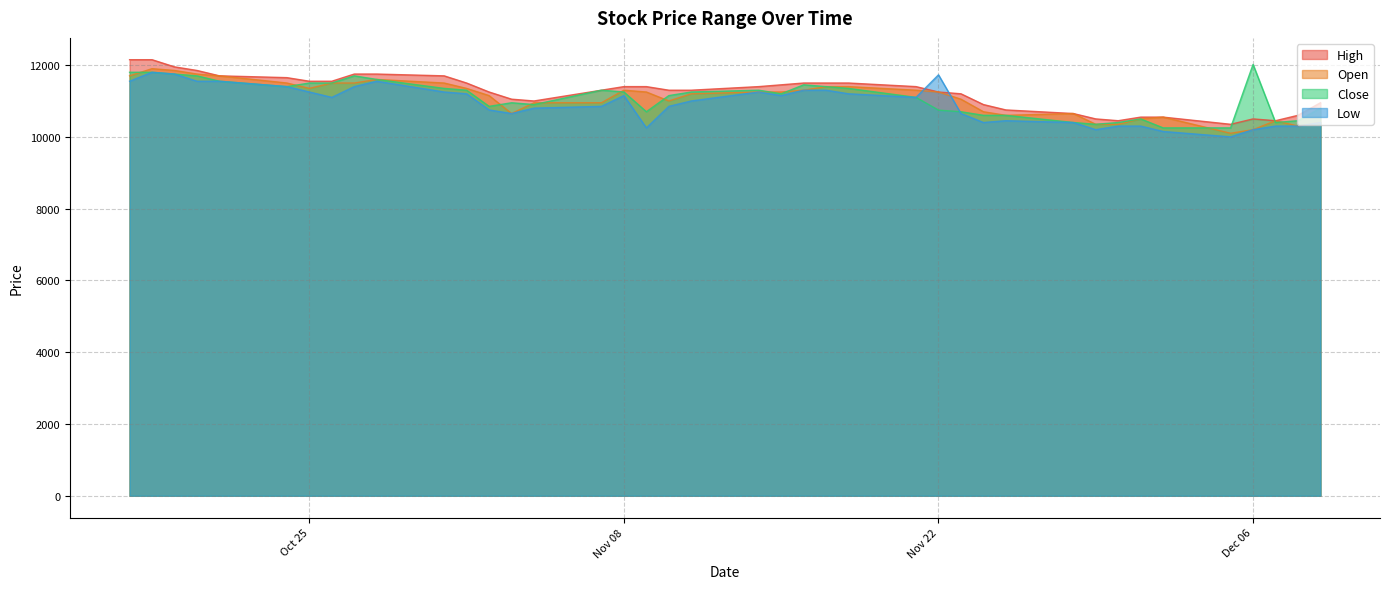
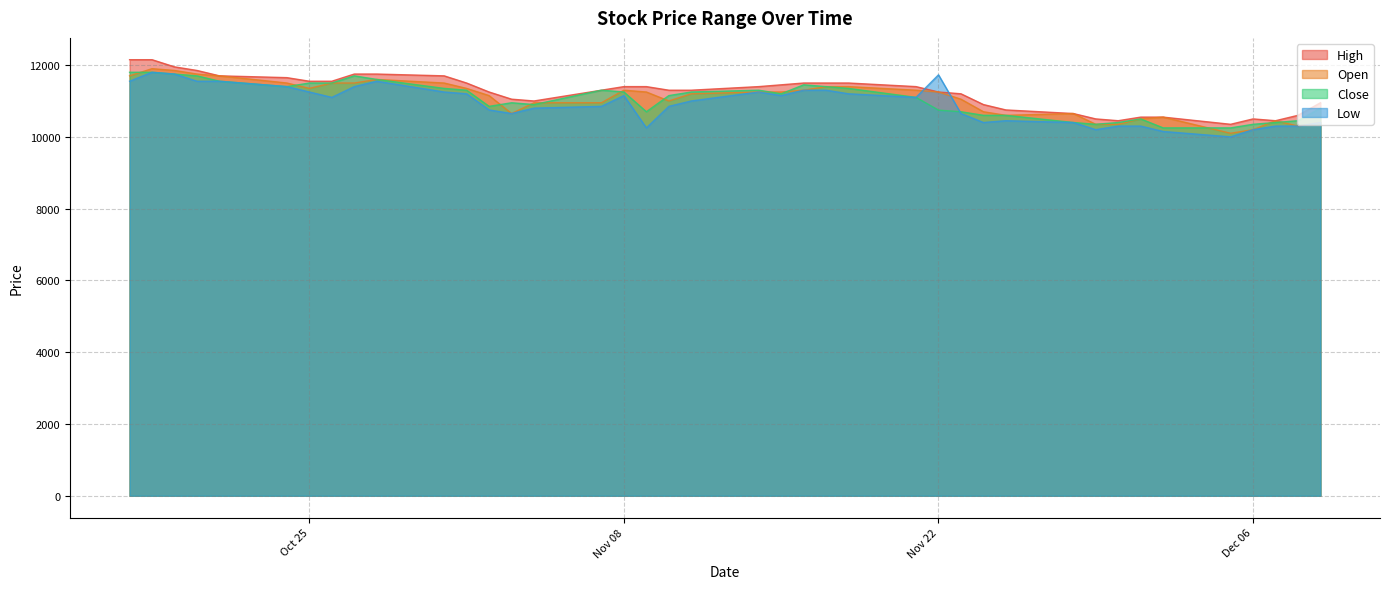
  {
    "Close": {
      "Nov 22": 10700,
-     "Dec 06": 12000
+     "Dec 06": 10400
    },
    "Low": {
      "Oct 25": 11300,
      "Nov 08": 11200,
      "Nov 22": 11700
    }
  }
